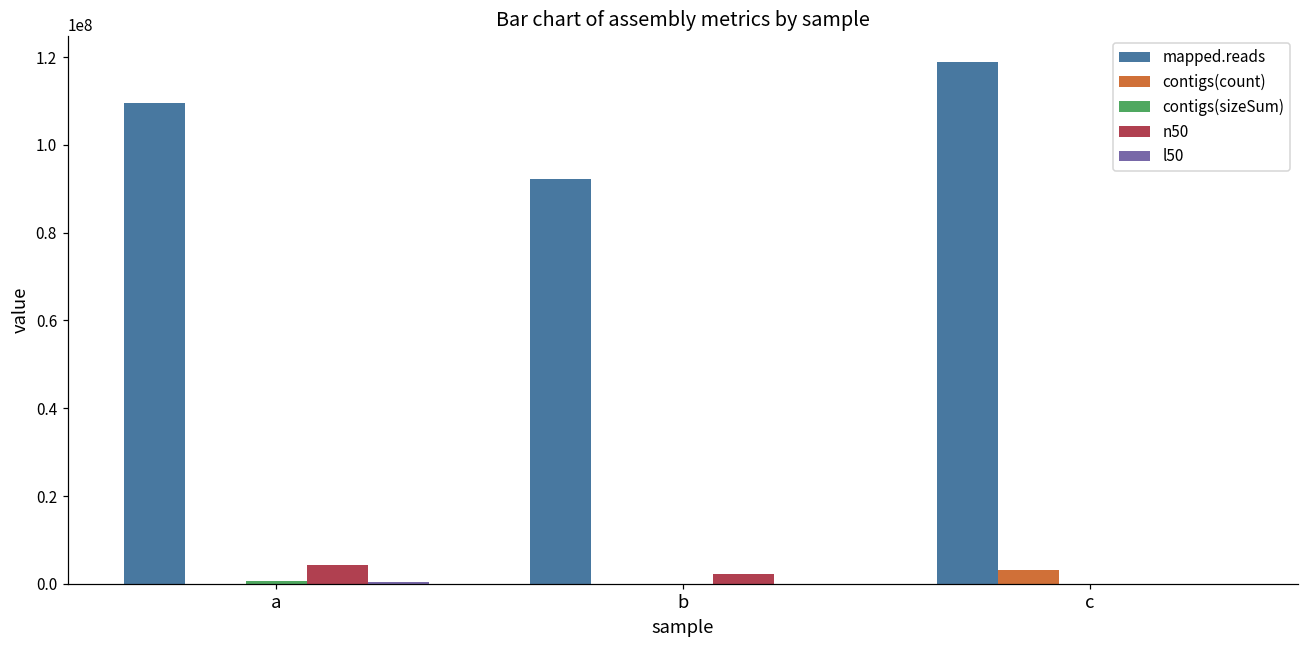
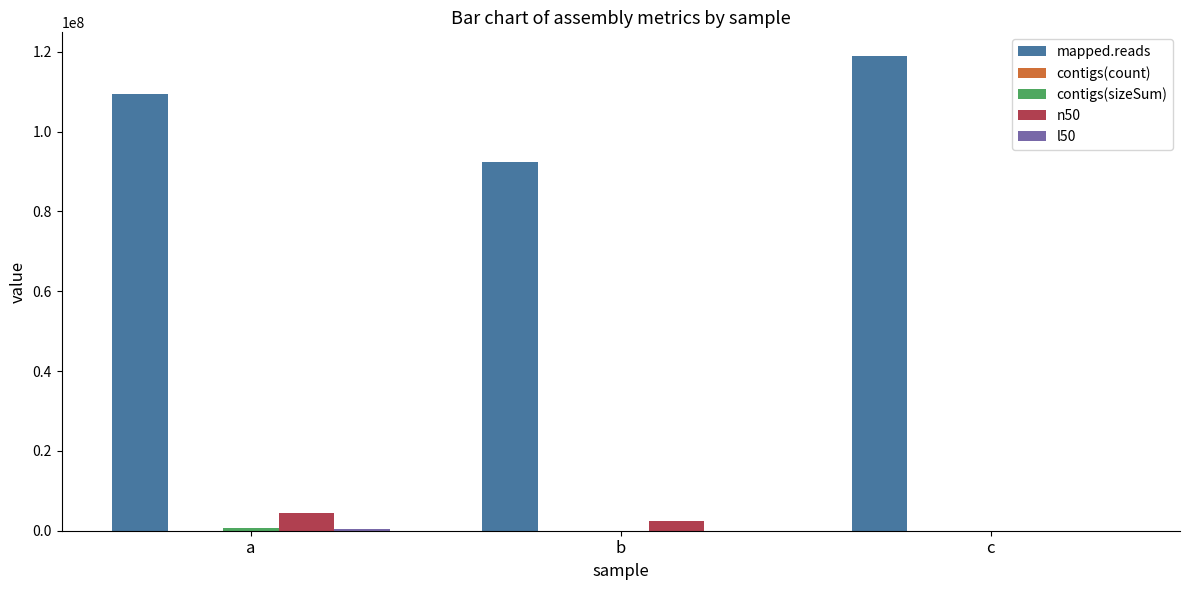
  {
    "contigs(count)": {
-     "c": 3000000
+     "c": 0
    },
    "contigs(sizeSum)": {
      "a": 1000000
    },
    "n50": {
      "a": 4000000,
      "b": 2000000,
      "c": 0
    }
  }
